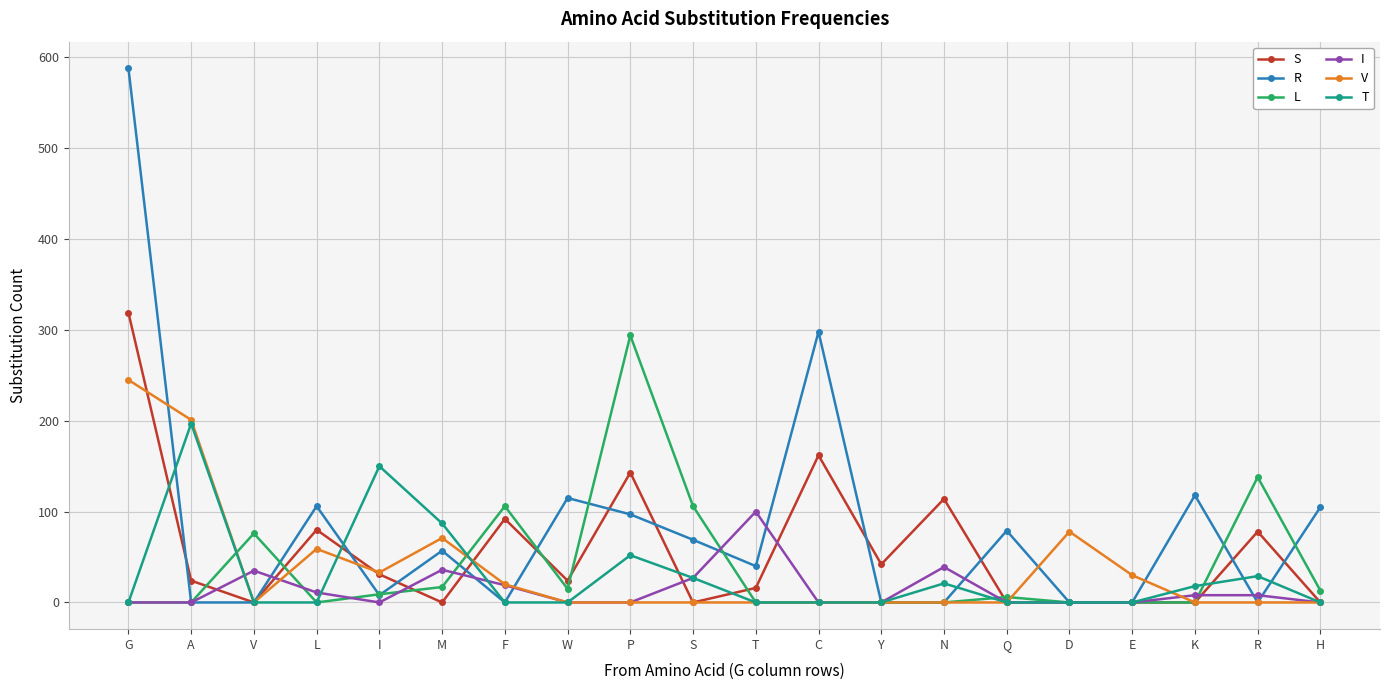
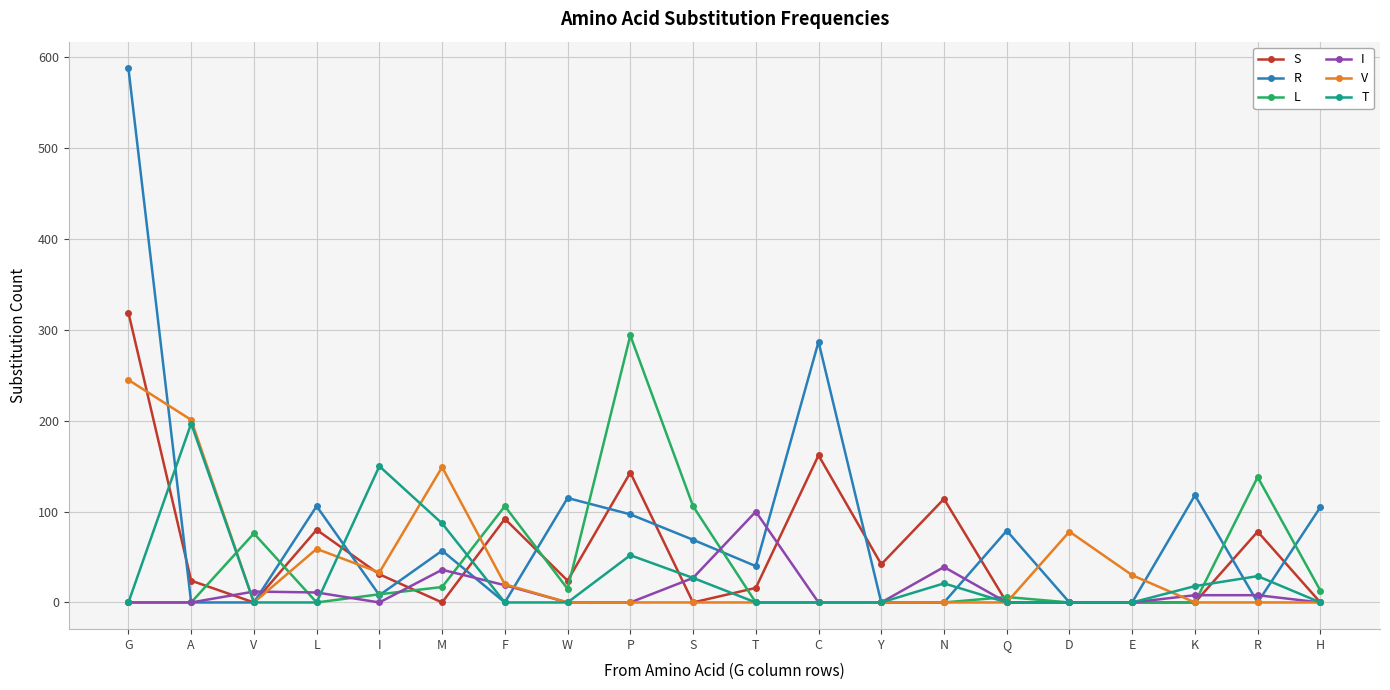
  {
    "S": {
      "G": 320,
      "A": 20,
      "L": 80,
      "M": 0,
      "F": 90,
      "W": 20,
      "P": 140,
      "T": 20,
      "C": 160,
      "Y": 40,
      "N": 110,
      "R": 80
    },
    "R": {
      "G": 590,
      "L": 110,
      "M": 60,
      "W": 120,
      "P": 100,
      "S": 70,
      "T": 40,
-     "C": 300,
+     "C": 290,
      "Q": 80,
      "K": 120,
      "H": 110
    },
    "I": {
-     "V": 40,
+     "V": 10,
      "L": 10,
      "I": 0,
      "M": 40,
      "T": 100,
      "N": 40,
      "K": 10,
      "R": 10
    },
    "V": {
      "G": 250,
      "A": 200,
      "L": 60,
-     "M": 70,
+     "M": 150,
      "D": 80,
      "E": 30
    }
  }
